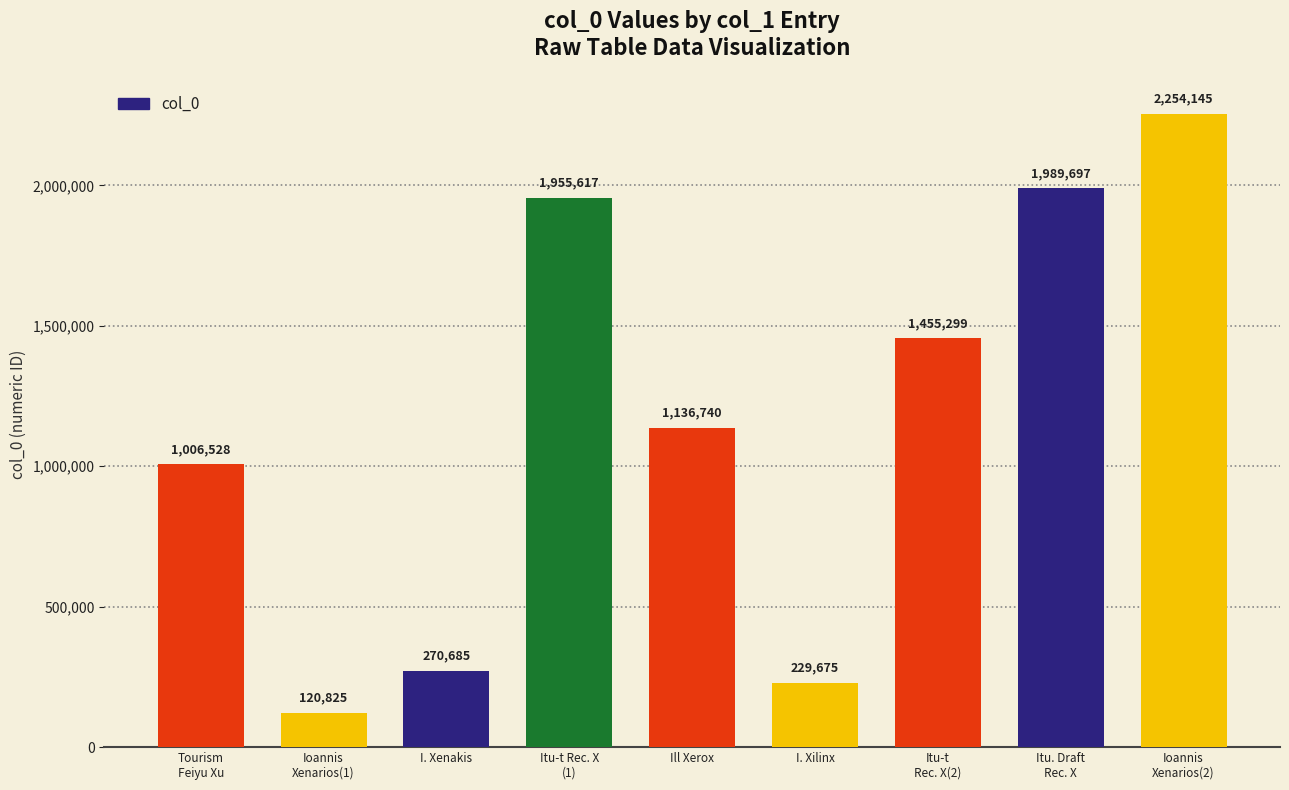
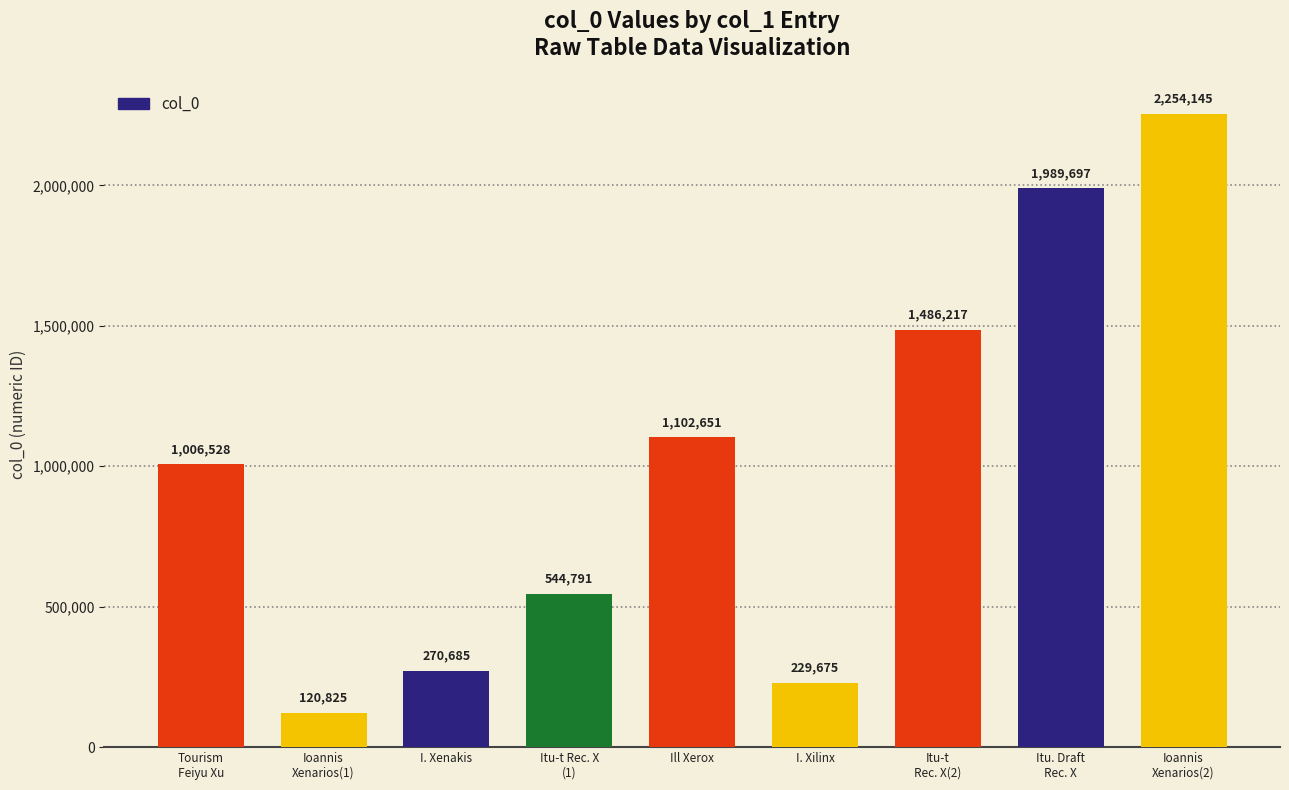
  {
    "Tourism Feiyu Xu": "1,006,528",
    "Ioannis Xenarios(1)": "120,825",
    "I. Xenakis": "270,685",
-   "Itu-t Rec. X (1)": "1,955,617",
-   "Ill Xerox": "1,136,740",
+   "Itu-t Rec. X (1)": "544,791",
+   "Ill Xerox": "1,102,651",
    "I. Xilinx": "229,675",
-   "Itu-t Rec. X(2)": "1,455,299",
+   "Itu-t Rec. X(2)": "1,486,217",
    "Itu. Draft Rec. X": "1,989,697",
    "Ioannis Xenarios(2)": "2,254,145"
  }
